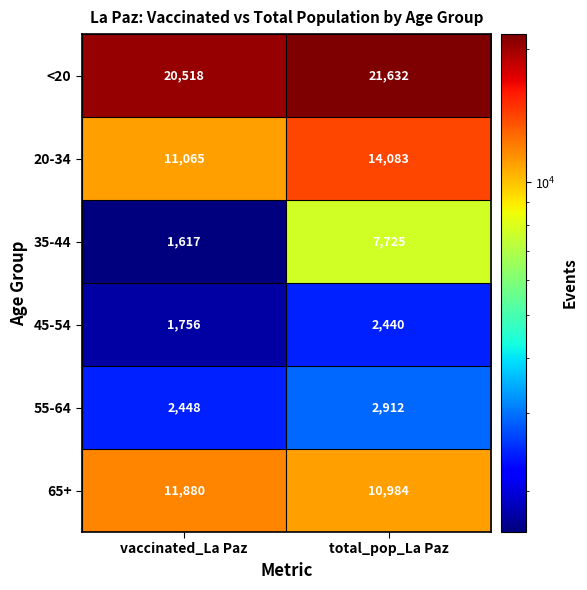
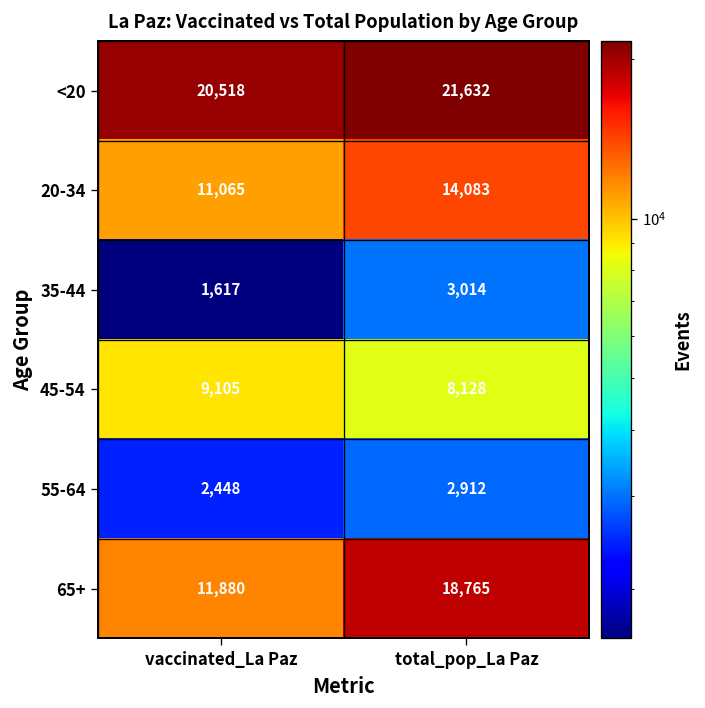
  {
    "<20": {
      "vaccinated_La Paz": "20,518",
      "total_pop_La Paz": "21,632"
    },
    "20-34": {
      "vaccinated_La Paz": "11,065",
      "total_pop_La Paz": "14,083"
    },
    "35-44": {
      "vaccinated_La Paz": "1,617",
-     "total_pop_La Paz": "7,725"
+     "total_pop_La Paz": "3,014"
    },
    "45-54": {
-     "vaccinated_La Paz": "1,756",
-     "total_pop_La Paz": "2,440"
+     "vaccinated_La Paz": "9,105",
+     "total_pop_La Paz": "8,128"
    },
    "55-64": {
      "vaccinated_La Paz": "2,448",
      "total_pop_La Paz": "2,912"
    },
    "65+": {
      "vaccinated_La Paz": "11,880",
-     "total_pop_La Paz": "10,984"
+     "total_pop_La Paz": "18,765"
    }
  }
